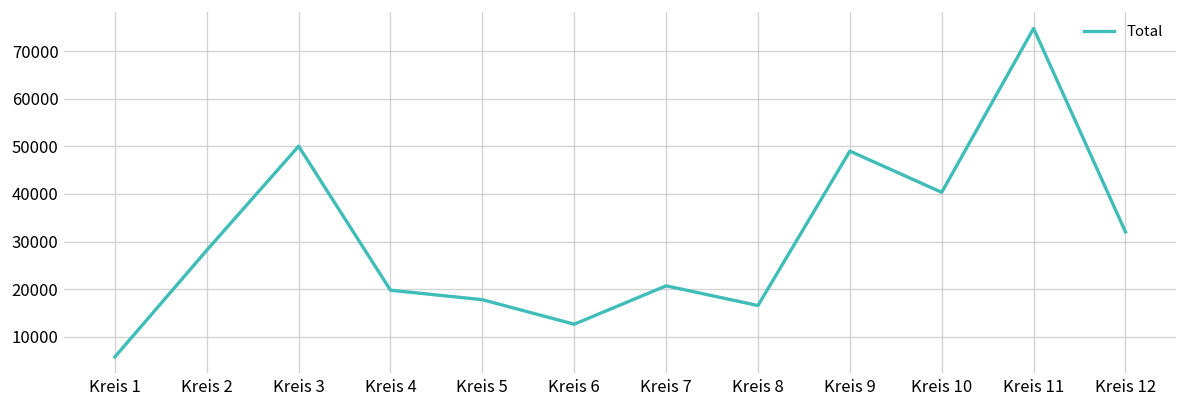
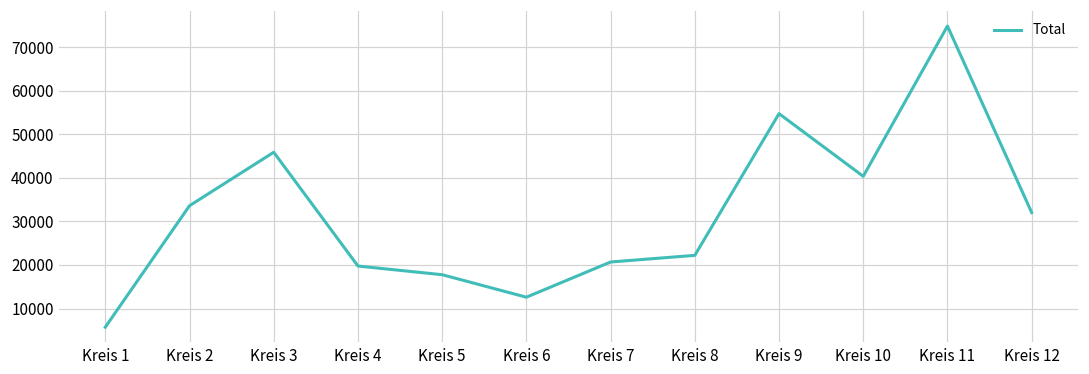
  {
    "Kreis 1": 6000,
-   "Kreis 2": 28000,
-   "Kreis 3": 50000,
+   "Kreis 2": 34000,
+   "Kreis 3": 46000,
    "Kreis 4": 20000,
    "Kreis 5": 18000,
    "Kreis 6": 13000,
    "Kreis 7": 21000,
-   "Kreis 8": 17000,
-   "Kreis 9": 49000,
+   "Kreis 8": 22000,
+   "Kreis 9": 55000,
    "Kreis 10": 40000,
    "Kreis 11": 75000,
    "Kreis 12": 32000
  }
